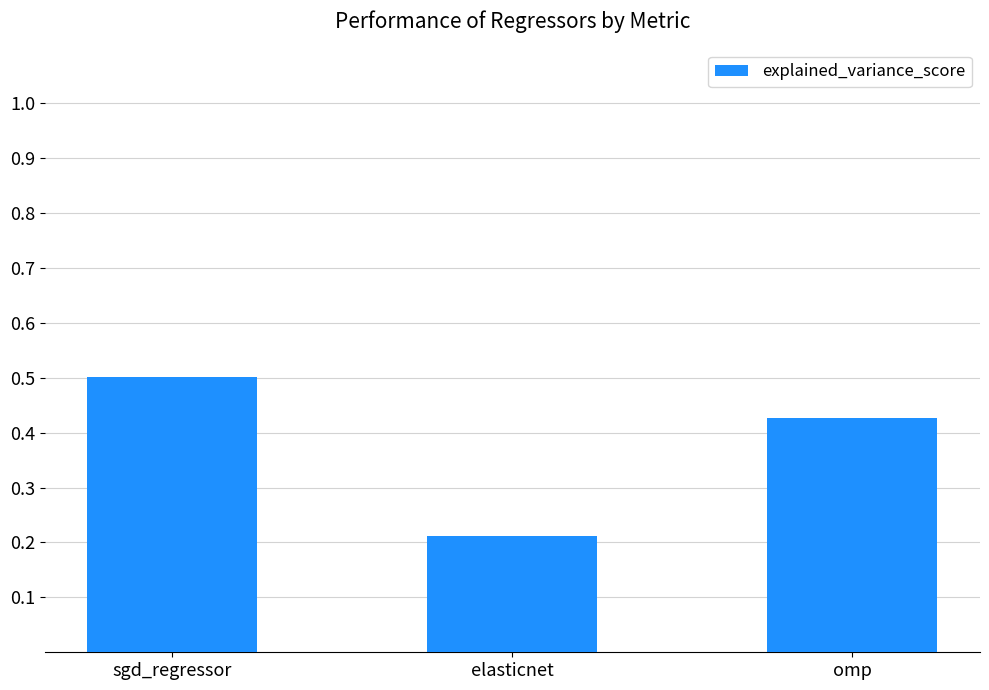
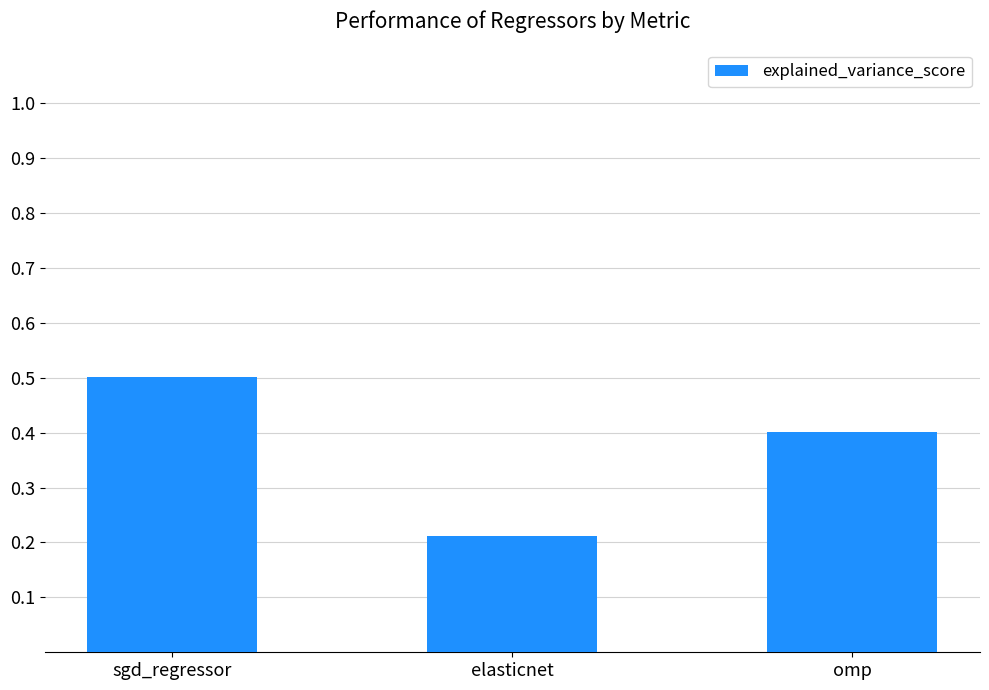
  {
    "sgd_regressor": 0.50,
    "elasticnet": 0.21,
-   "omp": 0.43
+   "omp": 0.40
  }
